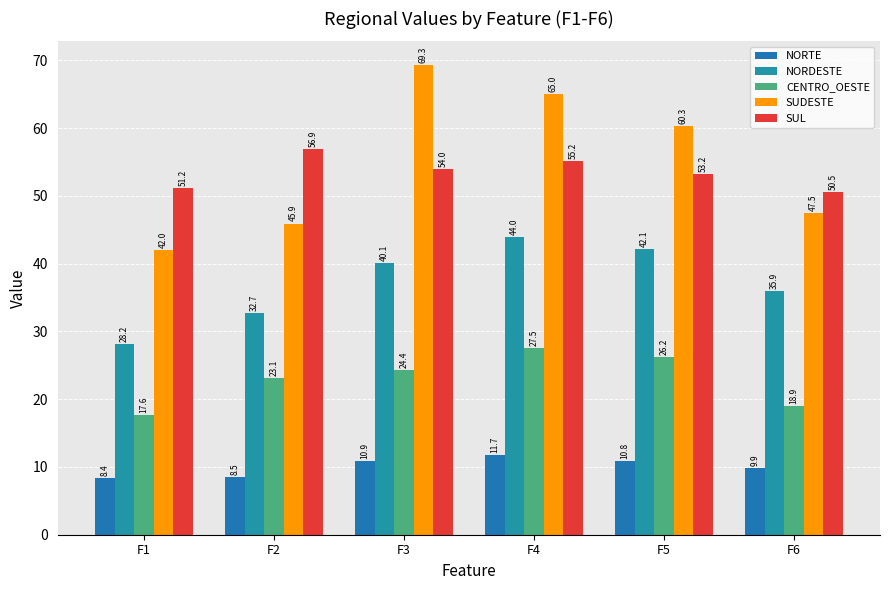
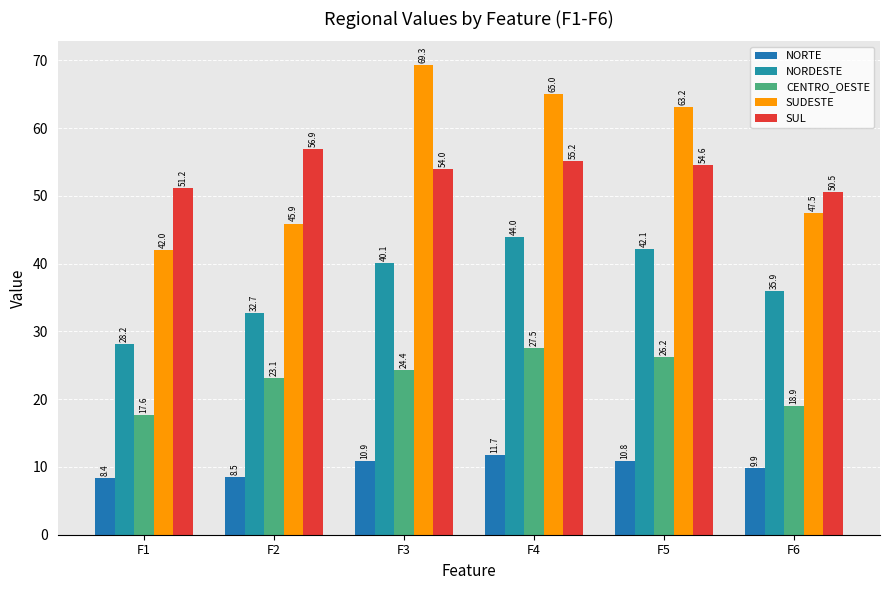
  {
    "CENTRO_OESTE": {
      "F1": 17.6,
      "F2": 23.1,
      "F3": 24.4,
      "F4": 27.5,
      "F5": 26.2,
      "F6": 18.9
    },
    "SUDESTE": {
      "F1": 42.0,
      "F2": 45.9,
      "F3": 69.3,
      "F4": 65.0,
-     "F5": 60.3,
+     "F5": 63.2,
      "F6": 47.5
    },
    "SUL": {
      "F1": 51.2,
      "F2": 56.9,
      "F3": 54.0,
      "F4": 55.2,
-     "F5": 53.2,
+     "F5": 54.6,
      "F6": 50.5
    }
  }
